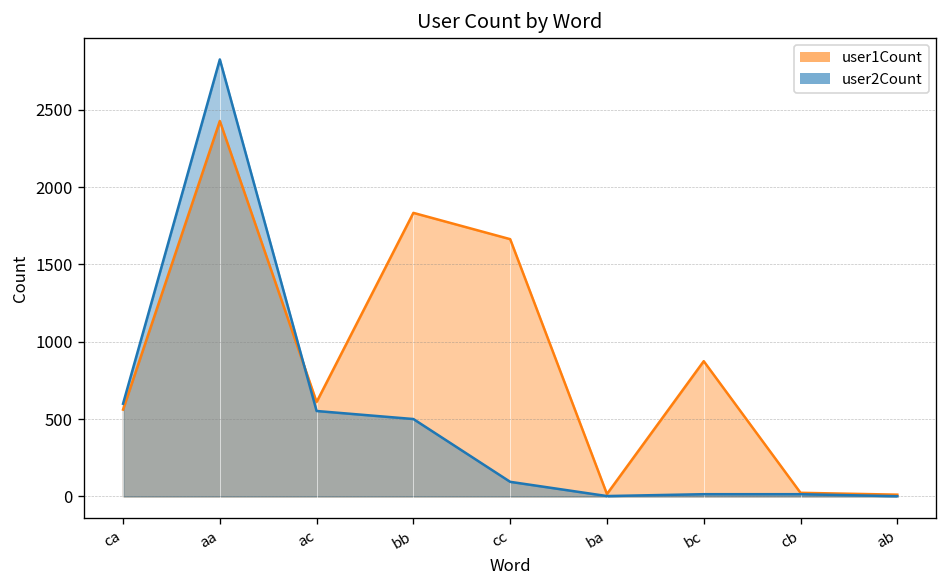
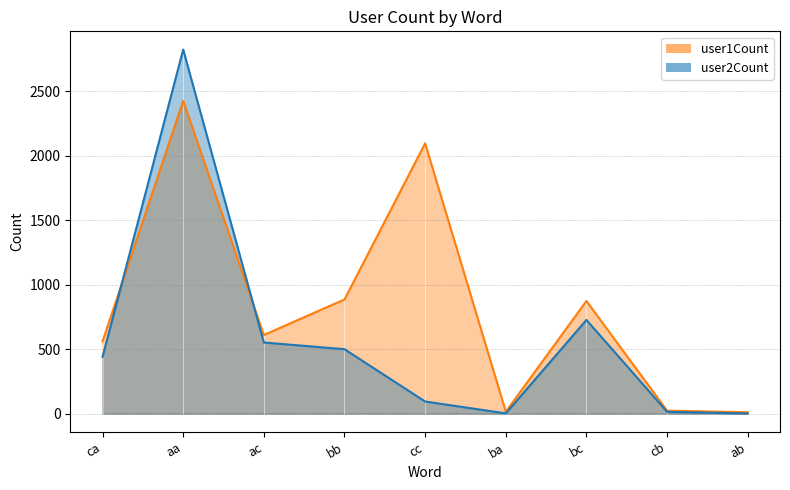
  {
    "user1Count": {
      "ca": 560,
      "aa": 2430,
      "ac": 610,
-     "bb": 1830,
-     "cc": 1660,
+     "bb": 890,
+     "cc": 2100,
      "bc": 870
    },
    "user2Count": {
-     "ca": 600,
+     "ca": 440,
      "aa": 2830,
      "ac": 550,
      "bb": 500,
      "cc": 90,
-     "bc": 10
+     "bc": 730
    }
  }
